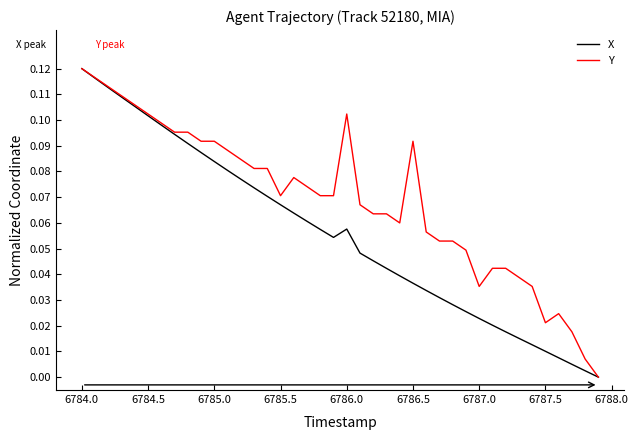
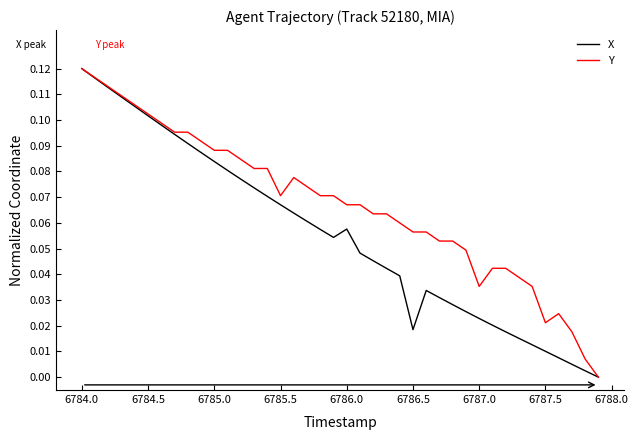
  {
    "X": {
      "6785.0": 0.084,
      "6785.5": 0.067,
      "6786.0": 0.058,
-     "6786.5": 0.037,
+     "6786.5": 0.018,
      "6787.0": 0.023,
      "6787.5": 0.010
    },
    "Y": {
-     "6785.0": 0.092,
+     "6785.0": 0.088,
      "6785.5": 0.071,
-     "6786.0": 0.102,
-     "6786.5": 0.092,
+     "6786.0": 0.067,
+     "6786.5": 0.056,
      "6787.0": 0.035,
      "6787.5": 0.021
    }
  }
